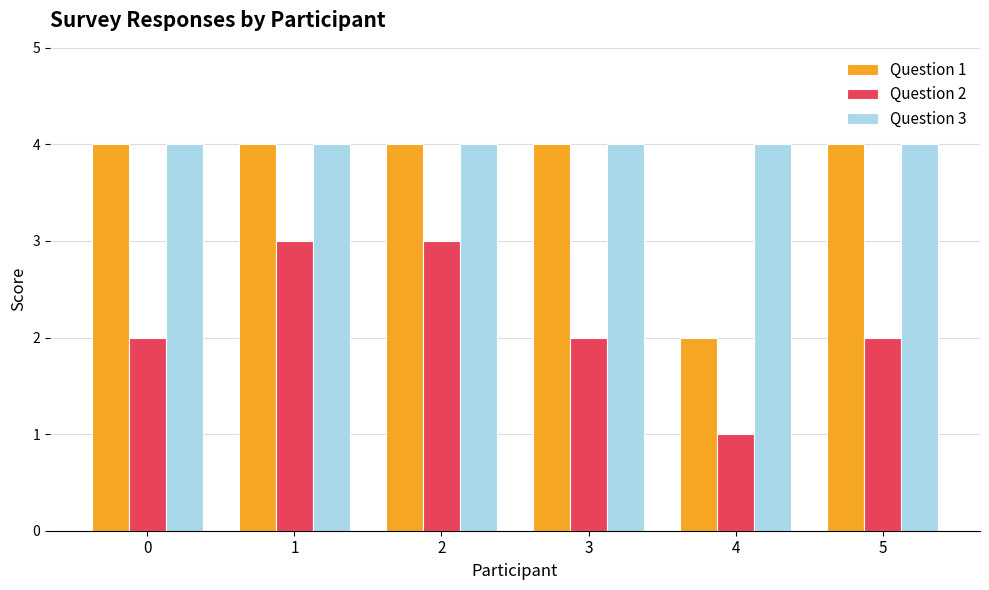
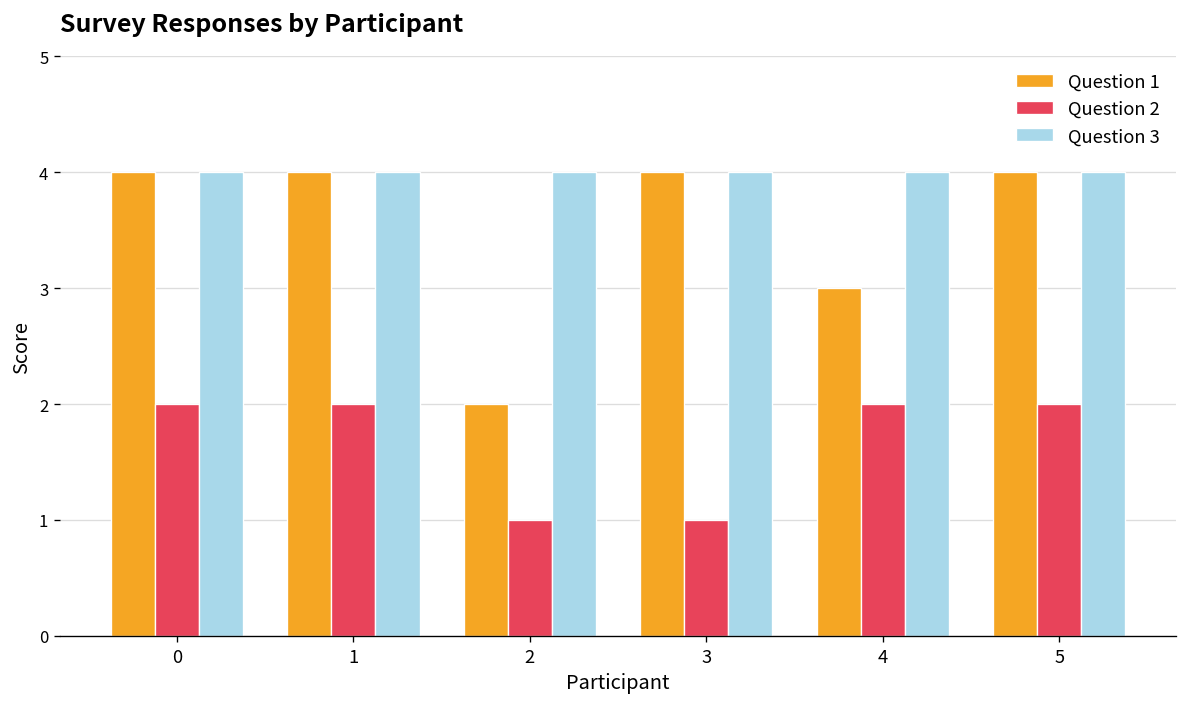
  {
    "Question 1": {
      "0": 4,
      "1": 4,
-     "2": 4,
+     "2": 2,
      "3": 4,
-     "4": 2,
+     "4": 3,
      "5": 4
    },
    "Question 2": {
      "0": 2,
-     "1": 3,
-     "2": 3,
-     "3": 2,
-     "4": 1,
+     "1": 2,
+     "2": 1,
+     "3": 1,
+     "4": 2,
      "5": 2
    },
    "Question 3": {
      "0": 4,
      "1": 4,
      "2": 4,
      "3": 4,
      "4": 4,
      "5": 4
    }
  }
